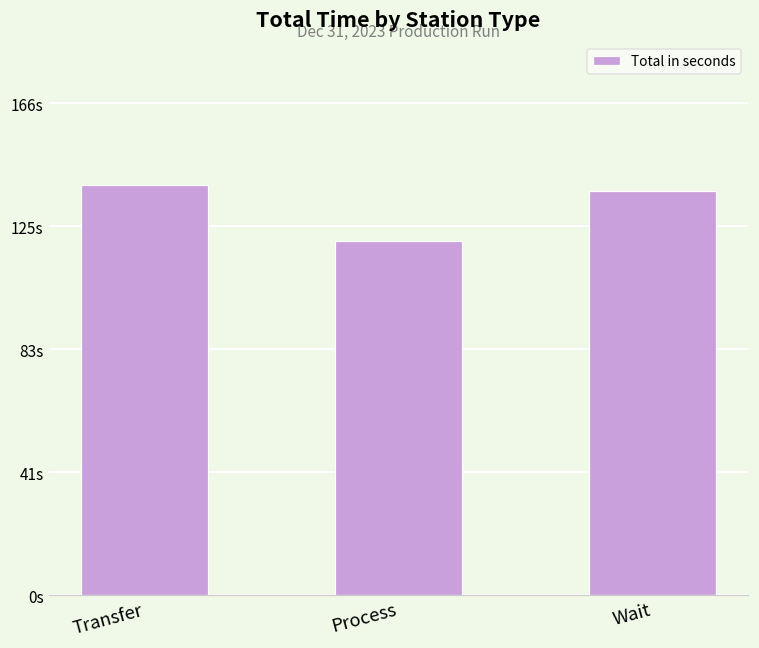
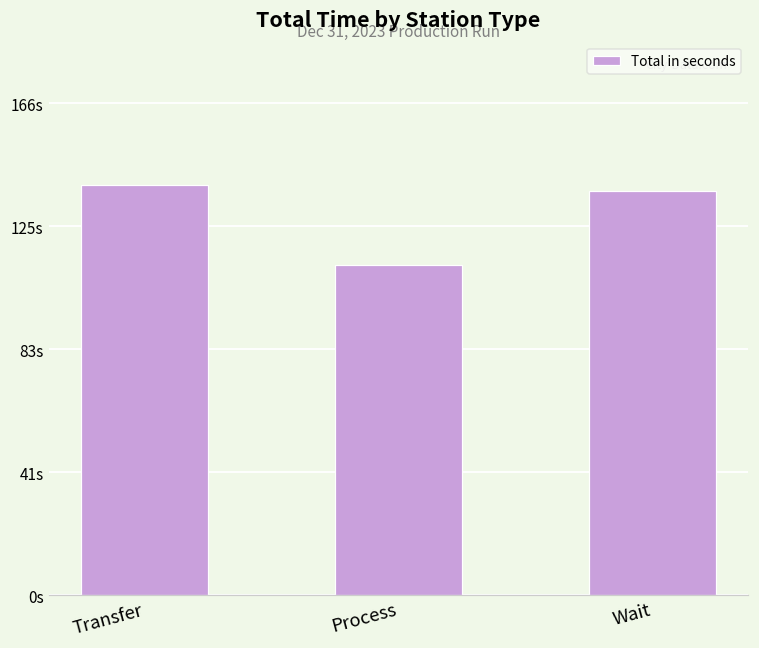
  {
    "Transfer": "139s",
-   "Process": "120s",
+   "Process": "112s",
    "Wait": "137s"
  }
